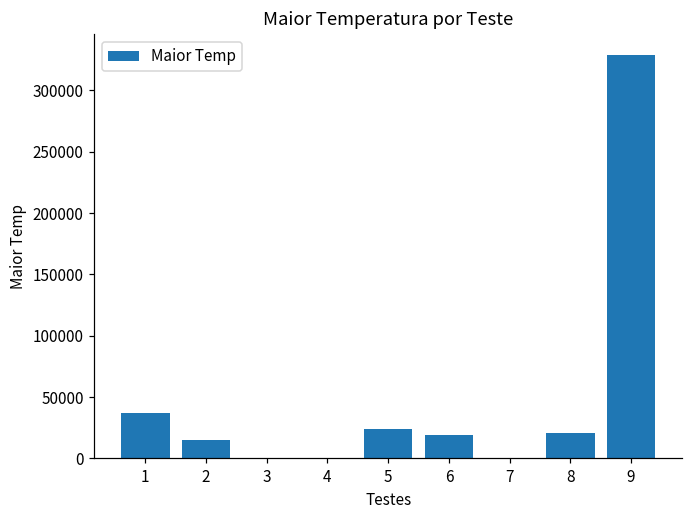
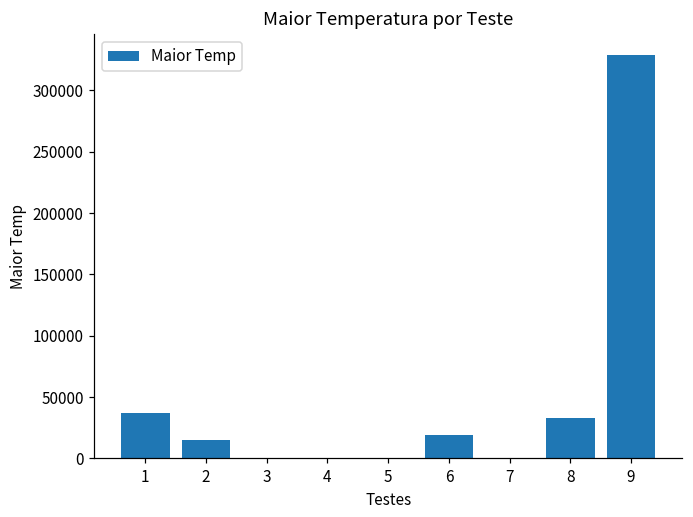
  {
    "1": 37000,
    "2": 15000,
-   "5": 24000,
+   "5": 0,
    "6": 19000,
-   "8": 21000,
+   "8": 33000,
    "9": 329000
  }
